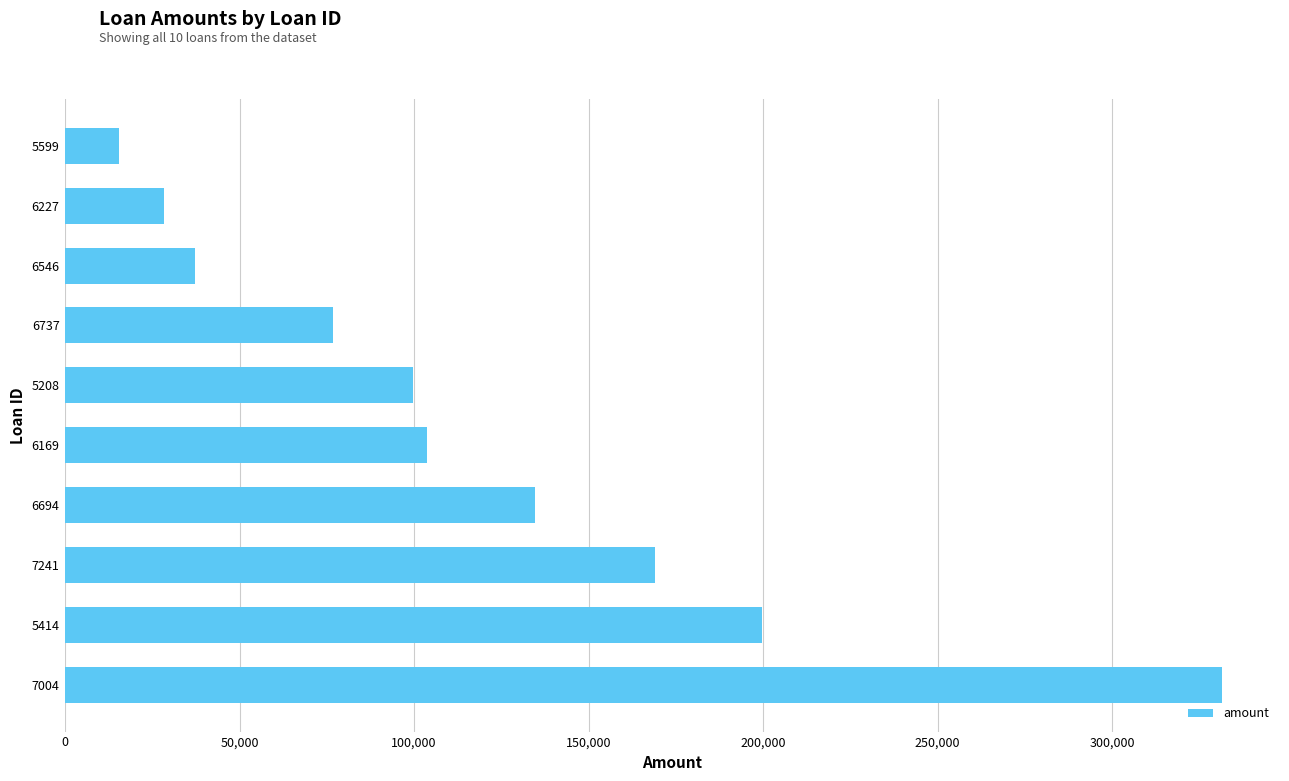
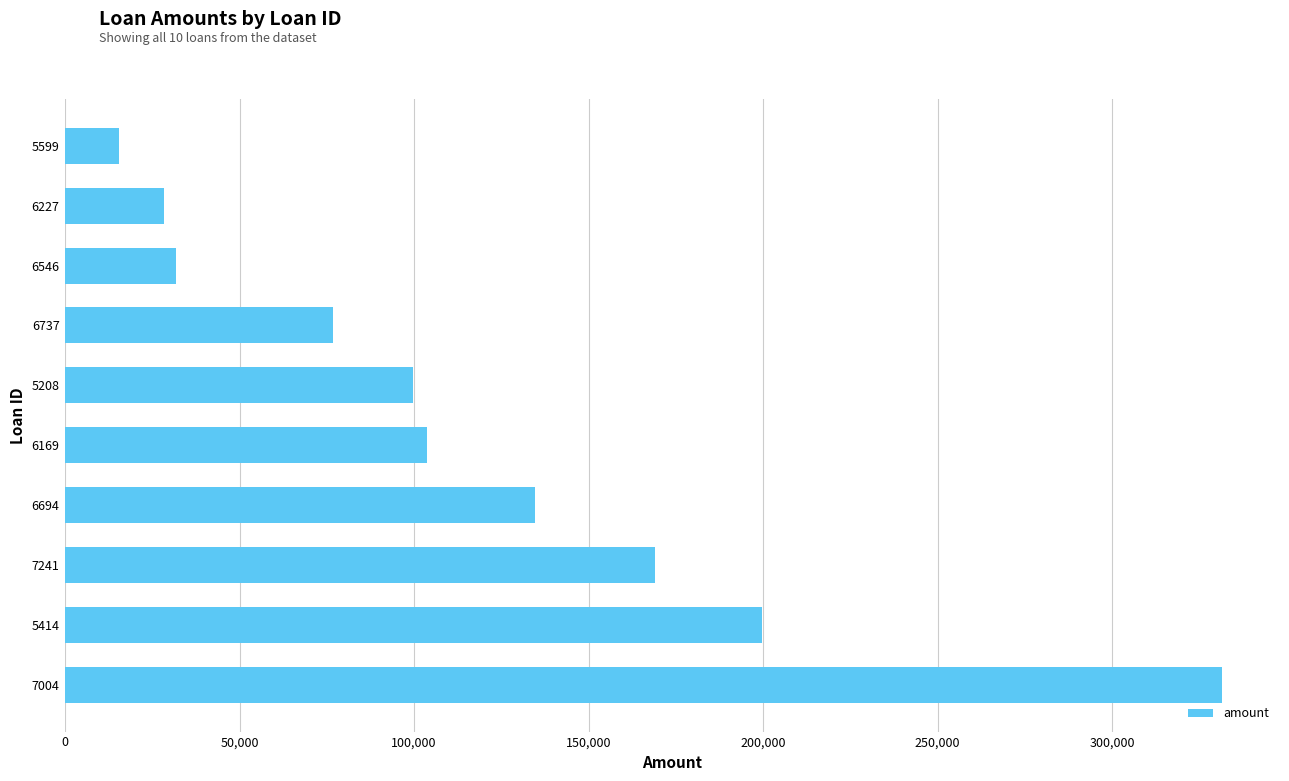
  {
    "5599": "15,000",
    "6227": "28,000",
-   "6546": "37,000",
+   "6546": "32,000",
    "6737": "77,000",
    "5208": "100,000",
    "6169": "104,000",
    "6694": "135,000",
    "7241": "169,000",
    "5414": "200,000",
    "7004": "332,000"
  }
